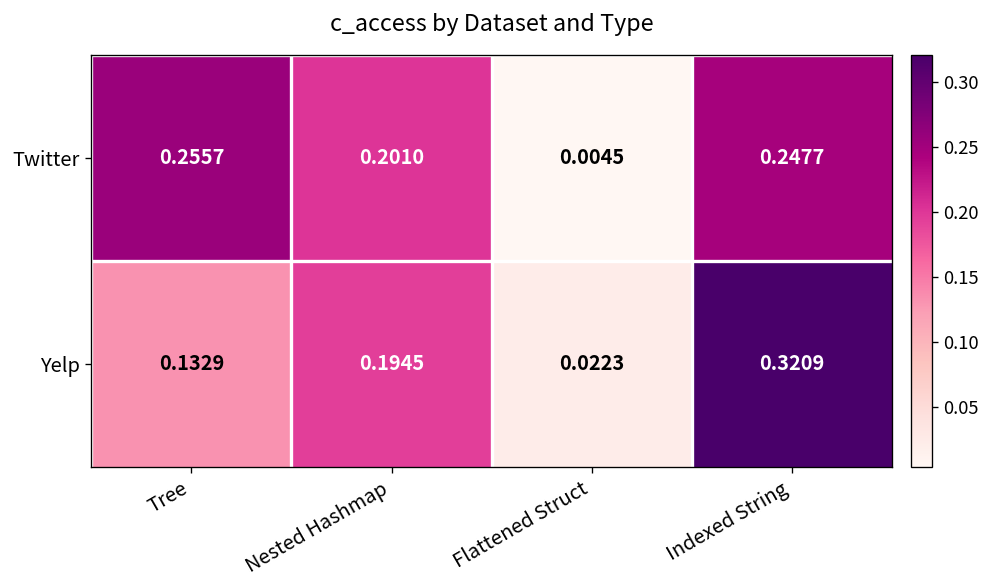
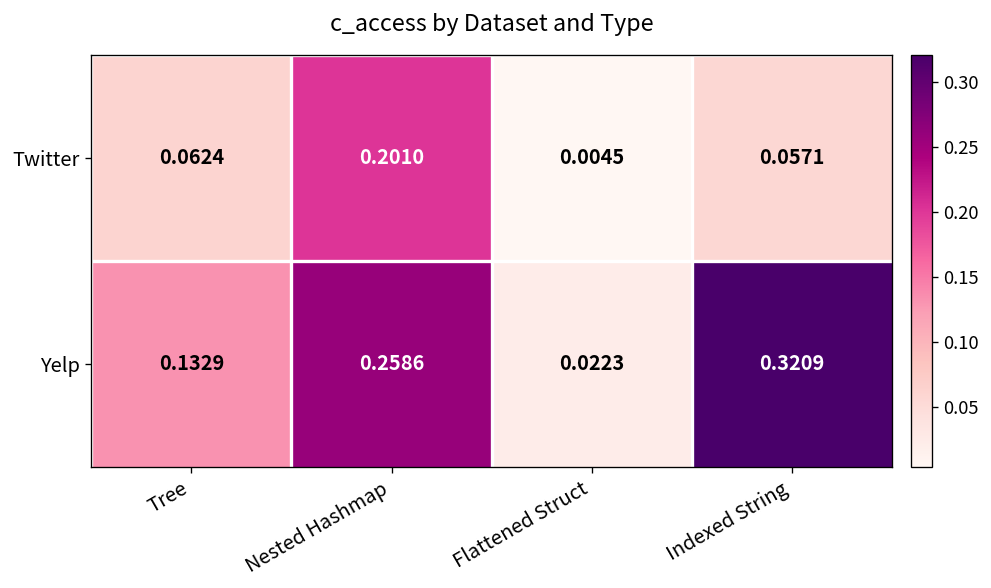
  {
    "Twitter": {
-     "Tree": 0.2557,
+     "Tree": 0.0624,
      "Nested Hashmap": 0.2010,
      "Flattened Struct": 0.0045,
-     "Indexed String": 0.2477
+     "Indexed String": 0.0571
    },
    "Yelp": {
      "Tree": 0.1329,
-     "Nested Hashmap": 0.1945,
+     "Nested Hashmap": 0.2586,
      "Flattened Struct": 0.0223,
      "Indexed String": 0.3209
    }
  }
